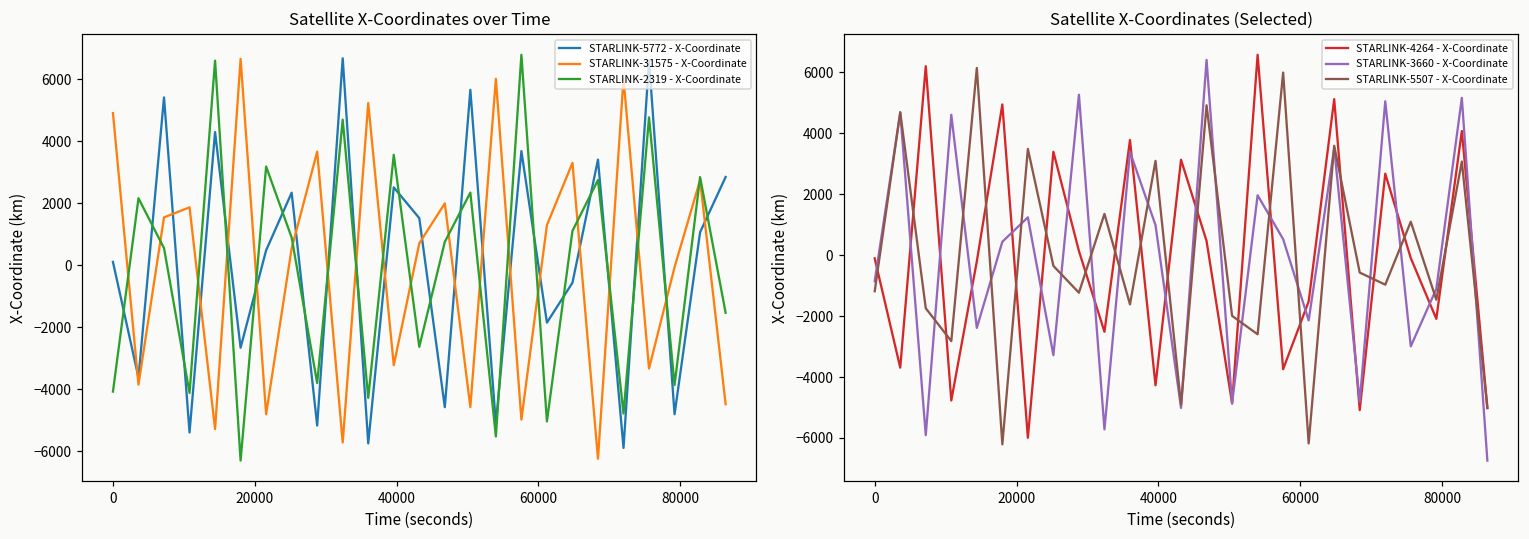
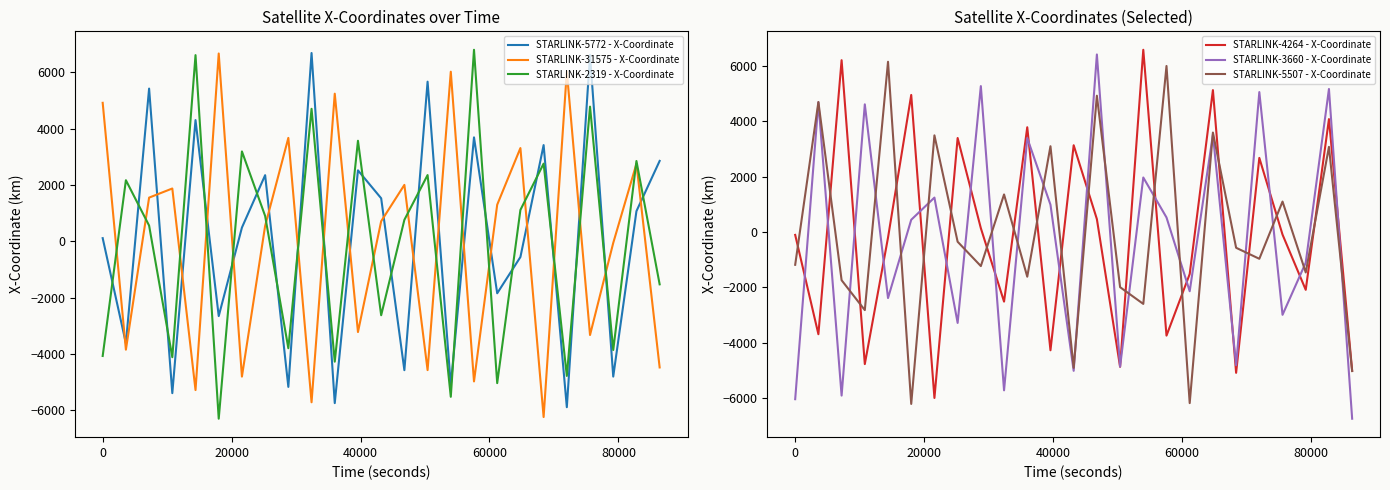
  {
    "Satellite X-Coordinates over Time": {
      "STARLINK-5772 - X-Coordinate": {
        "0": 100
      },
      "STARLINK-31575 - X-Coordinate": {
        "0": 4900
      },
      "STARLINK-2319 - X-Coordinate": {
        "0": -4100
      }
    },
    "Satellite X-Coordinates (Selected)": {
      "STARLINK-4264 - X-Coordinate": {
        "0": -100
      },
      "STARLINK-3660 - X-Coordinate": {
-       "0": -900
+       "0": -6000
      },
      "STARLINK-5507 - X-Coordinate": {
        "0": -1200
      }
    }
  }
